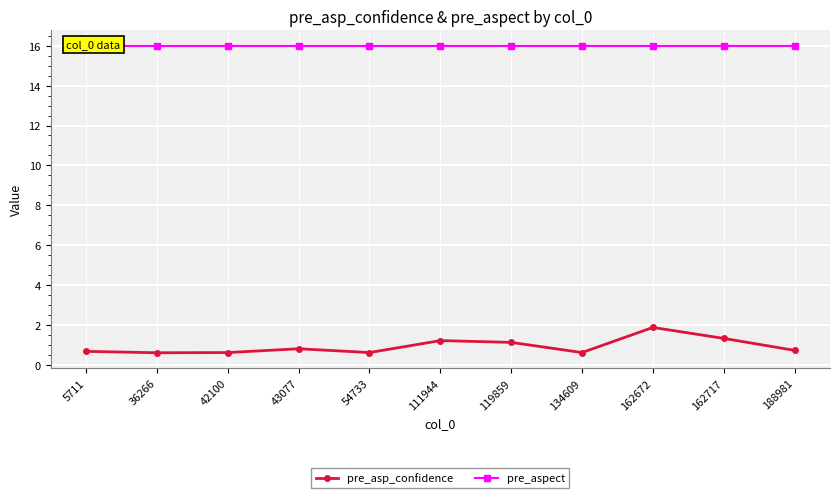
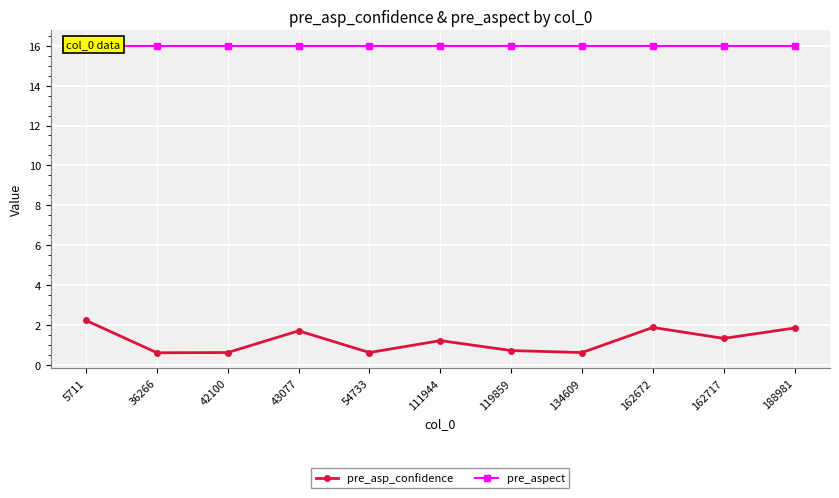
  {
    "pre_asp_confidence": {
-     "5711": 0.7,
+     "5711": 2.2,
      "36266": 0.6,
      "42100": 0.6,
-     "43077": 0.8,
+     "43077": 1.7,
      "54733": 0.6,
      "111944": 1.2,
-     "119859": 1.1,
+     "119859": 0.7,
      "134609": 0.6,
      "162672": 1.9,
      "162717": 1.3,
-     "188981": 0.7
+     "188981": 1.8
    },
    "pre_aspect": {
      "36266": 16.0,
      "42100": 16.0,
      "43077": 16.0,
      "54733": 16.0,
      "111944": 16.0,
      "119859": 16.0,
      "134609": 16.0,
      "162672": 16.0,
      "162717": 16.0,
      "188981": 16.0
    }
  }
